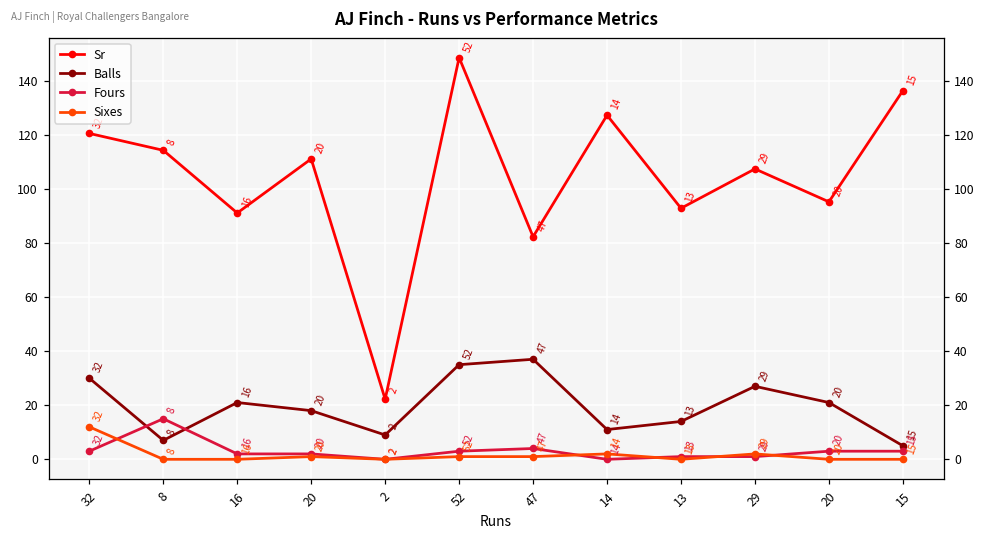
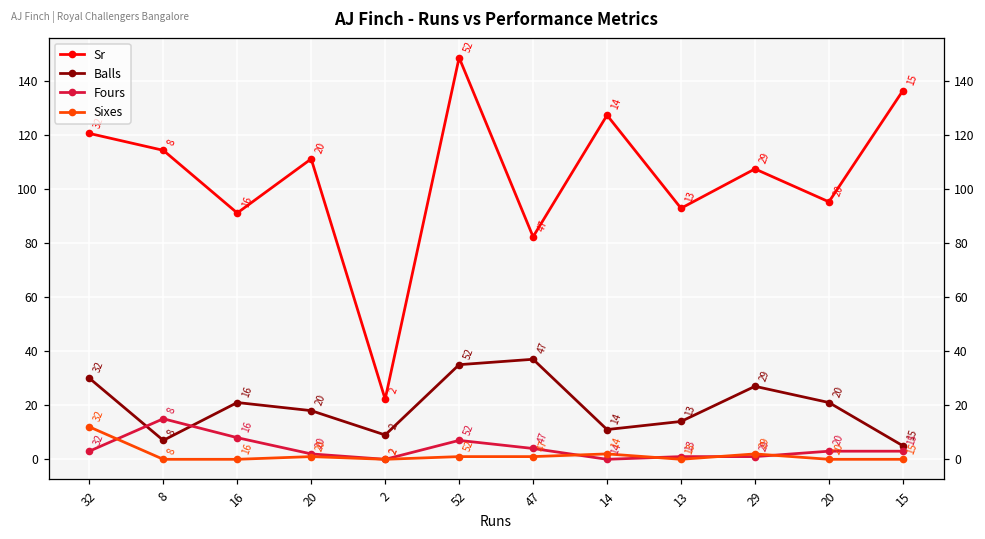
  {
    "Fours": {
-     "16": 2,
-     "52": 3,
+     "16": 8,
+     "52": 7,
      "14": 0
    },
    "Sixes": {
      "52": 1,
      "47": 1,
      "15": 0
    }
  }
